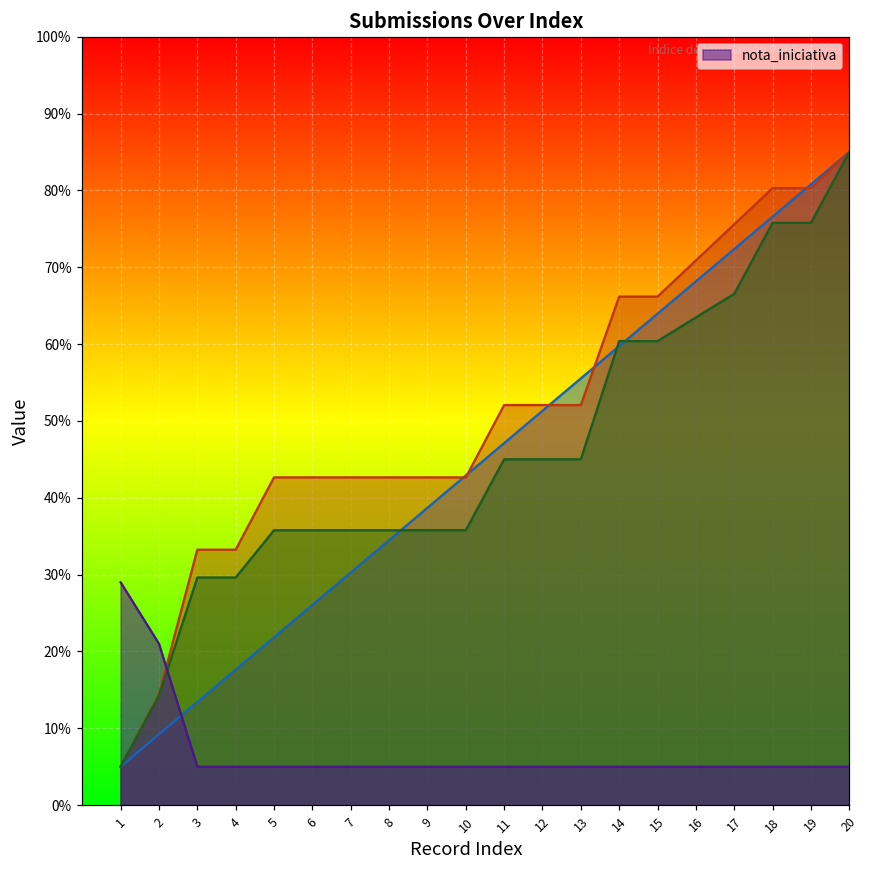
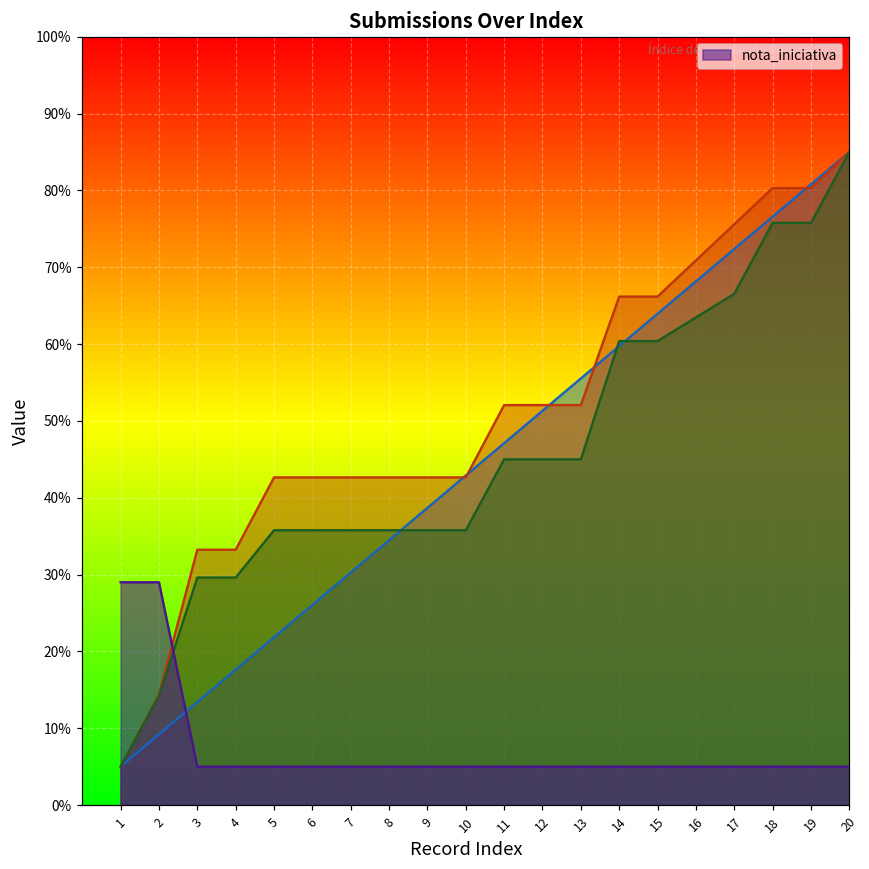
  {
    "nota_iniciativa": {
      "1": "29%",
-     "2": "21%",
+     "2": "29%",
      "3": "5%",
      "4": "5%",
      "5": "5%",
      "6": "5%",
      "7": "5%",
      "8": "5%",
      "9": "5%",
      "10": "5%",
      "11": "5%",
      "12": "5%",
      "13": "5%",
      "14": "5%",
      "15": "5%",
      "16": "5%",
      "17": "5%",
      "18": "5%",
      "19": "5%",
      "20": "5%"
    }
  }
